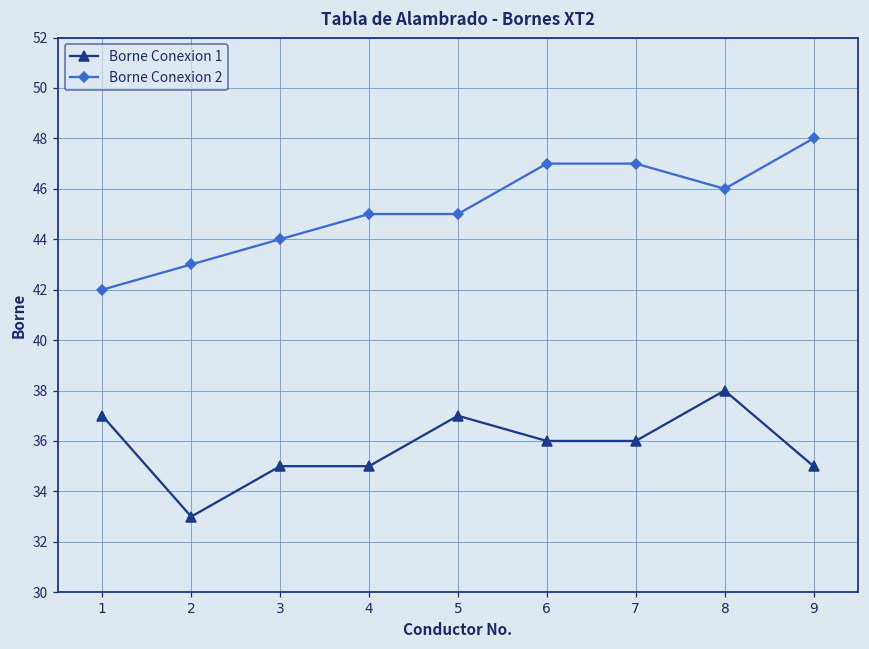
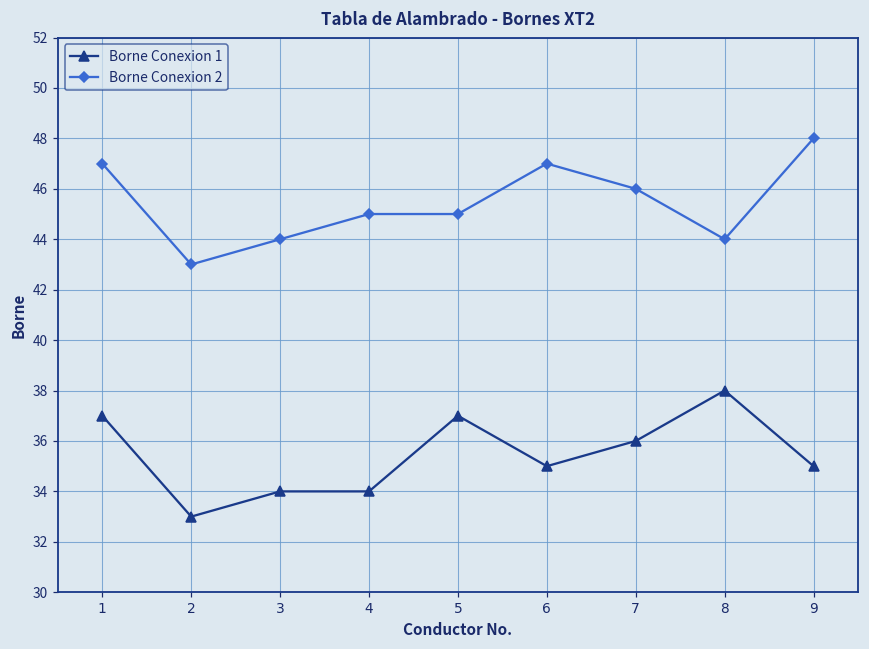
  {
    "Borne Conexion 1": {
      "1": 37,
      "2": 33,
-     "3": 35,
-     "4": 35,
+     "3": 34,
+     "4": 34,
      "5": 37,
-     "6": 36,
+     "6": 35,
      "7": 36,
      "8": 38,
      "9": 35
    },
    "Borne Conexion 2": {
-     "1": 42,
+     "1": 47,
      "2": 43,
      "3": 44,
      "4": 45,
      "5": 45,
      "6": 47,
-     "7": 47,
-     "8": 46,
+     "7": 46,
+     "8": 44,
      "9": 48
    }
  }
